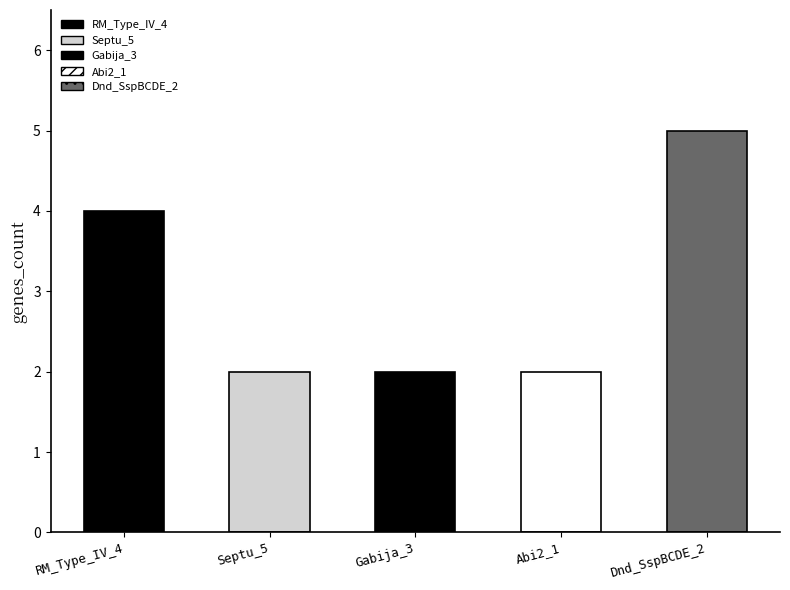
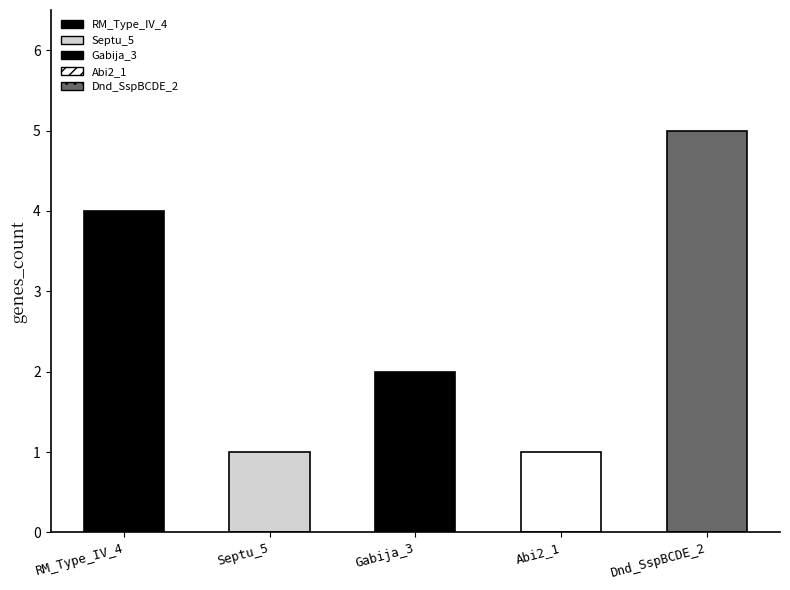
  {
    "RM_Type_IV_4": 4,
-   "Septu_5": 2,
+   "Septu_5": 1,
    "Gabija_3": 2,
-   "Abi2_1": 2,
+   "Abi2_1": 1,
    "Dnd_SspBCDE_2": 5
  }
